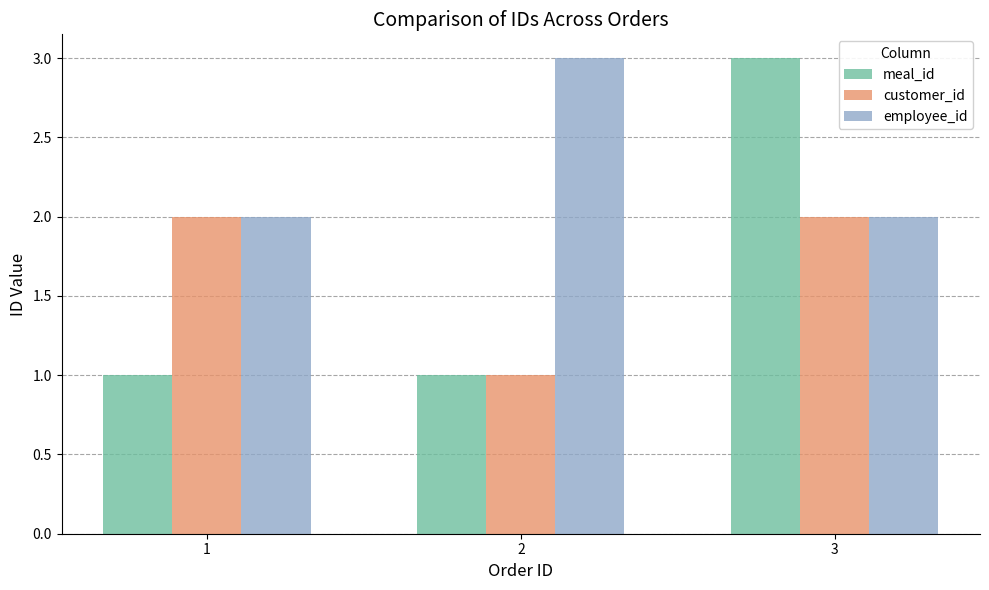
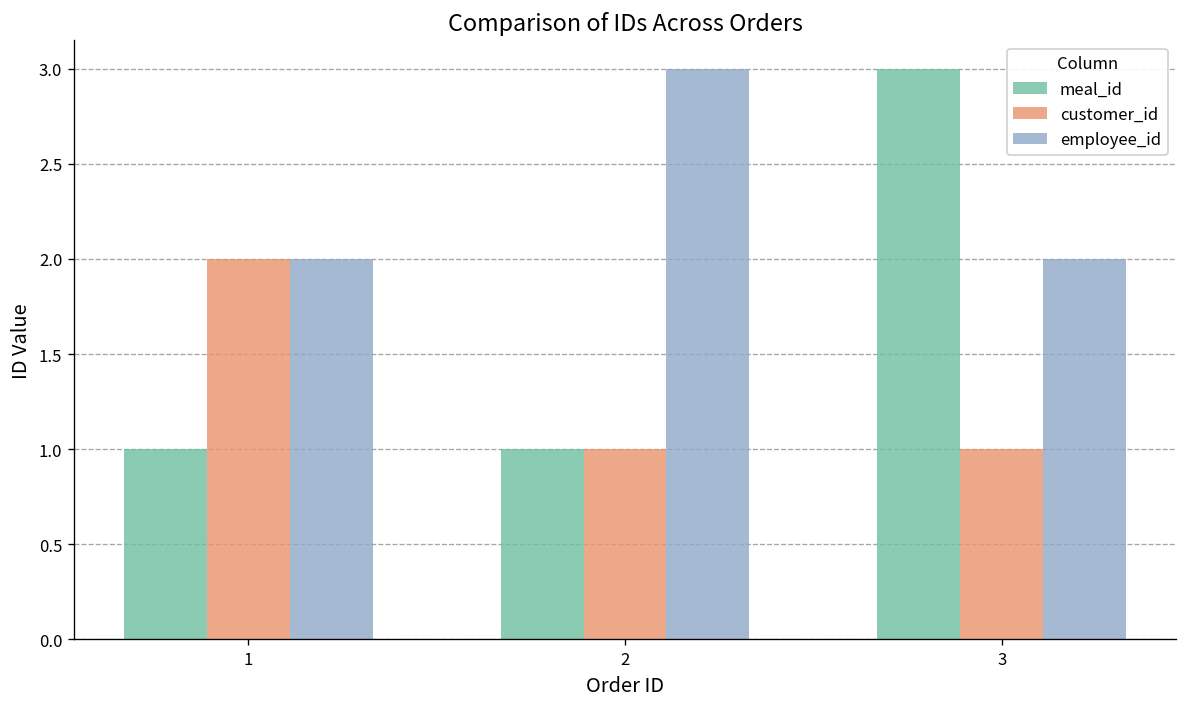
  {
    "customer_id": {
      "1": 2,
      "2": 1,
-     "3": 2
+     "3": 1
    }
  }
